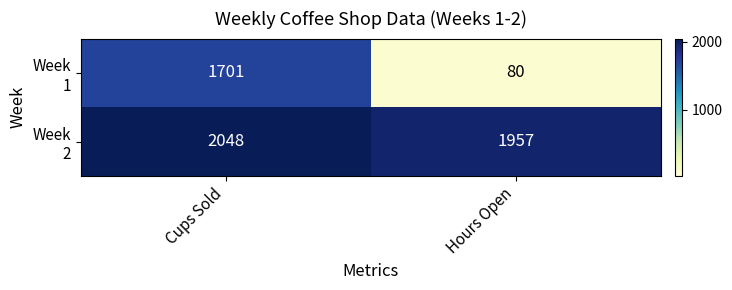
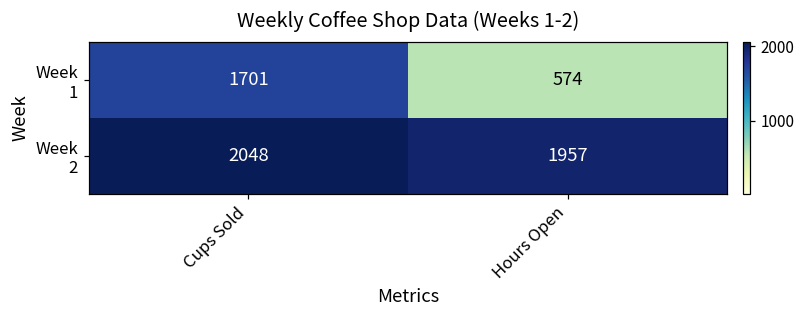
  {
    "Week 1": {
      "Cups Sold": 1701,
-     "Hours Open": 80
+     "Hours Open": 574
    },
    "Week 2": {
      "Cups Sold": 2048,
      "Hours Open": 1957
    }
  }
